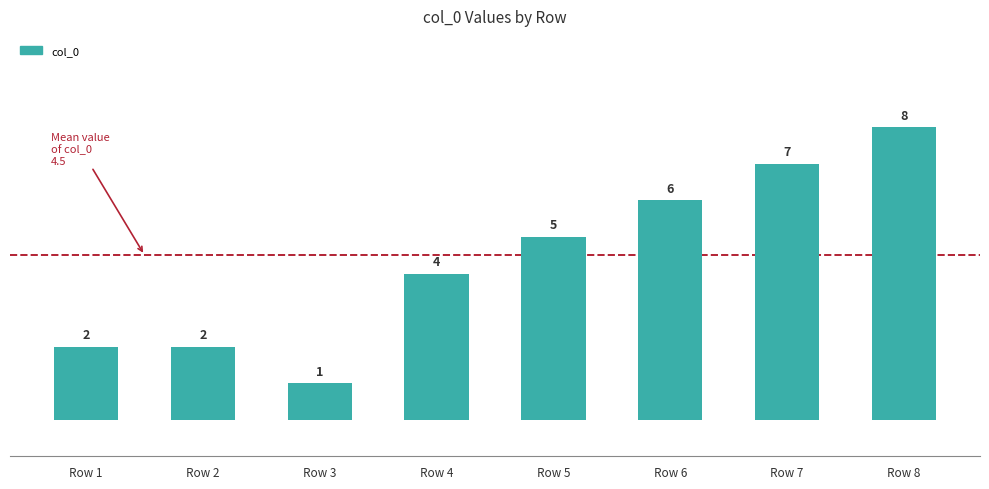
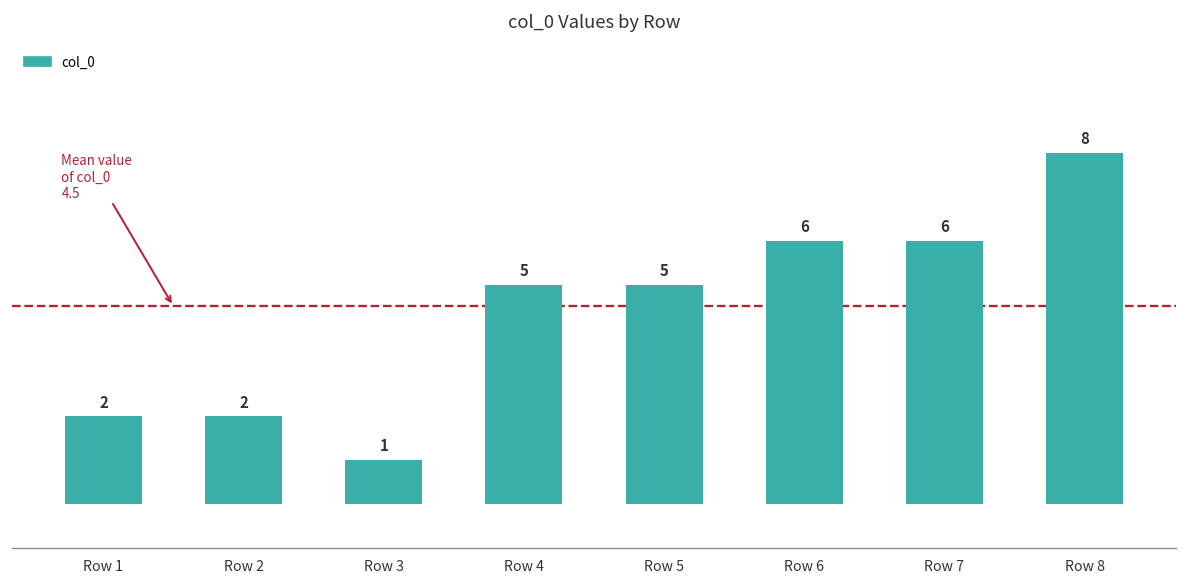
  {
    "Row 1": 2,
    "Row 2": 2,
    "Row 3": 1,
-   "Row 4": 4,
+   "Row 4": 5,
    "Row 5": 5,
    "Row 6": 6,
-   "Row 7": 7,
+   "Row 7": 6,
    "Row 8": 8
  }
